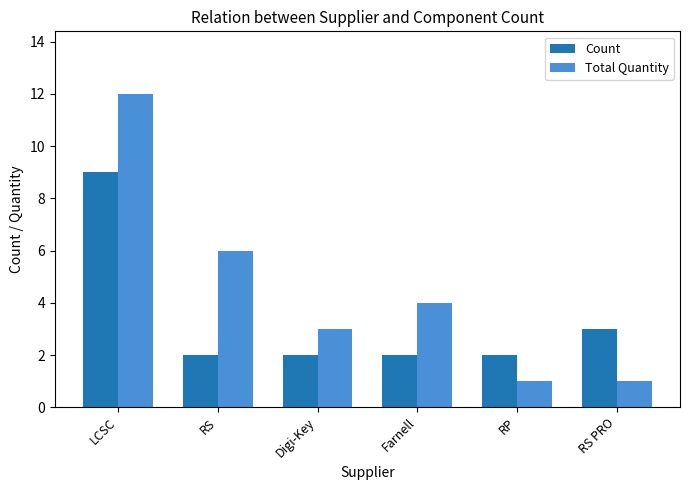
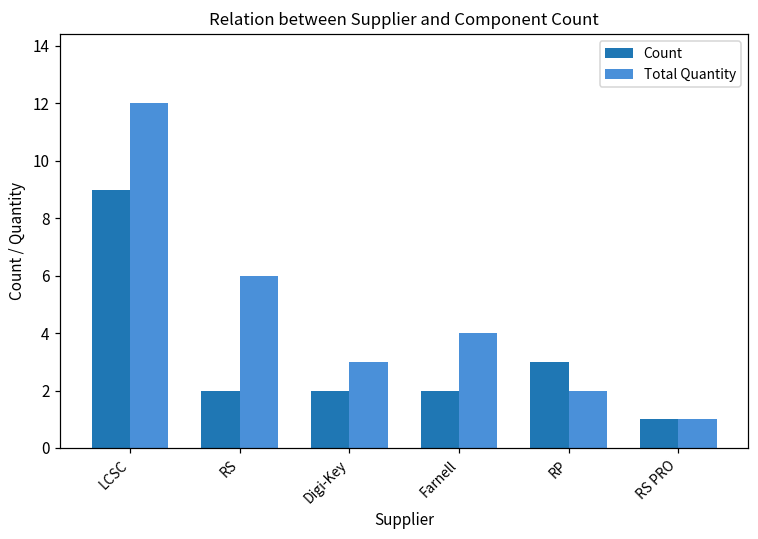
  {
    "Count": {
      "LCSC": 9,
      "RS": 2,
      "Digi-Key": 2,
      "Farnell": 2,
-     "RP": 2,
-     "RS PRO": 3
+     "RP": 3,
+     "RS PRO": 1
    },
    "Total Quantity": {
      "LCSC": 12,
      "RS": 6,
      "Digi-Key": 3,
      "Farnell": 4,
-     "RP": 1,
+     "RP": 2,
      "RS PRO": 1
    }
  }
